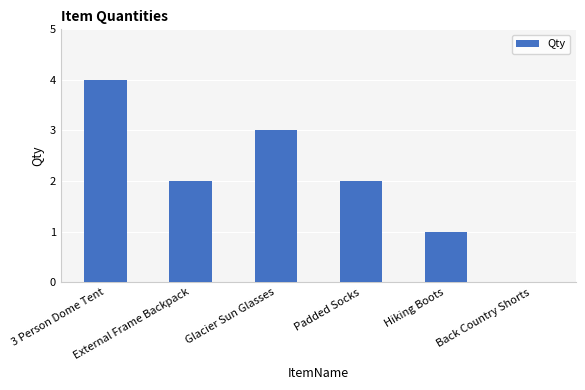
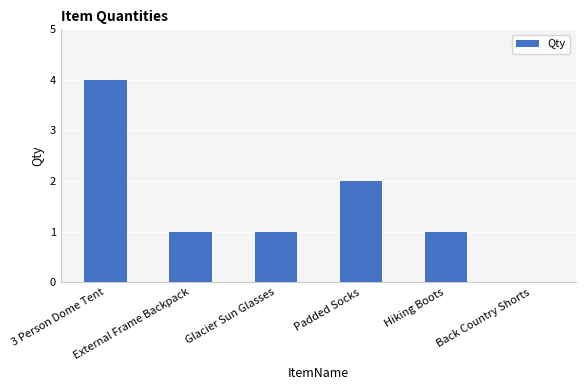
  {
    "3 Person Dome Tent": 4,
-   "External Frame Backpack": 2,
-   "Glacier Sun Glasses": 3,
+   "External Frame Backpack": 1,
+   "Glacier Sun Glasses": 1,
    "Padded Socks": 2,
    "Hiking Boots": 1,
    "Back Country Shorts": 0
  }
